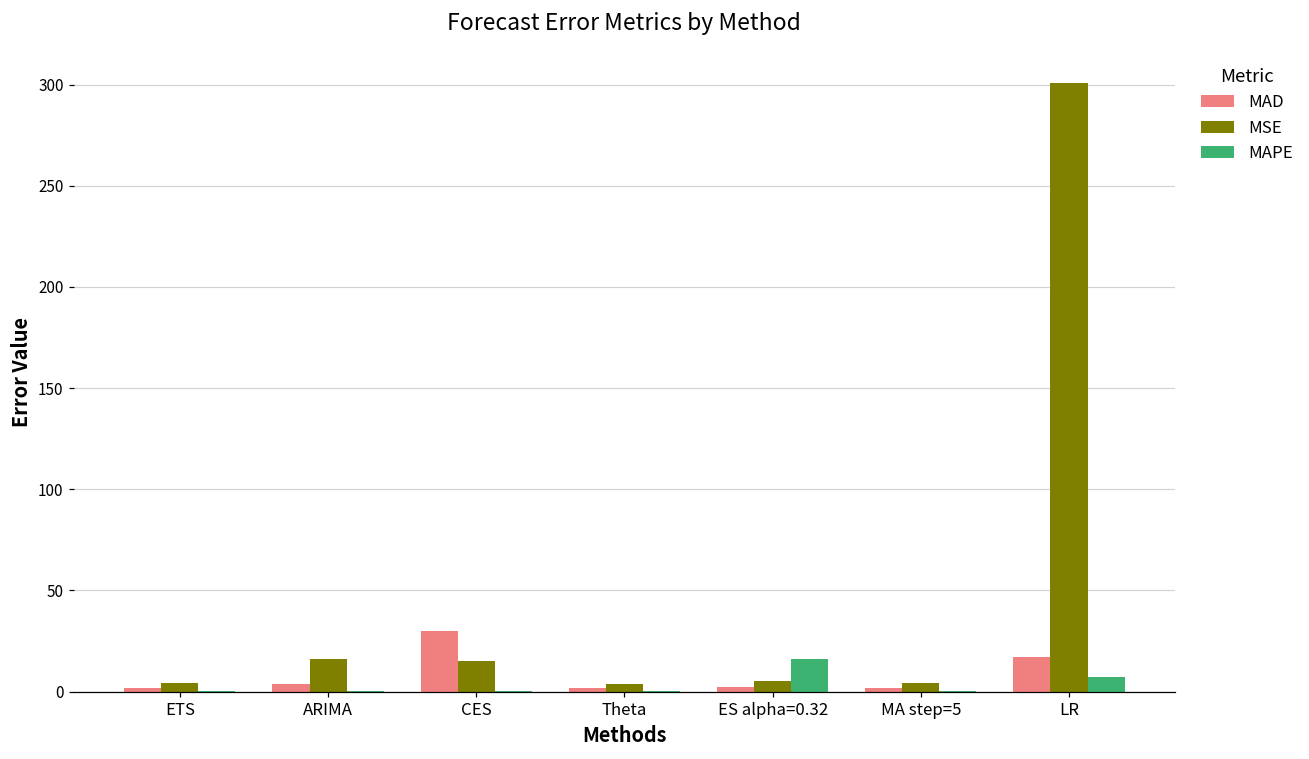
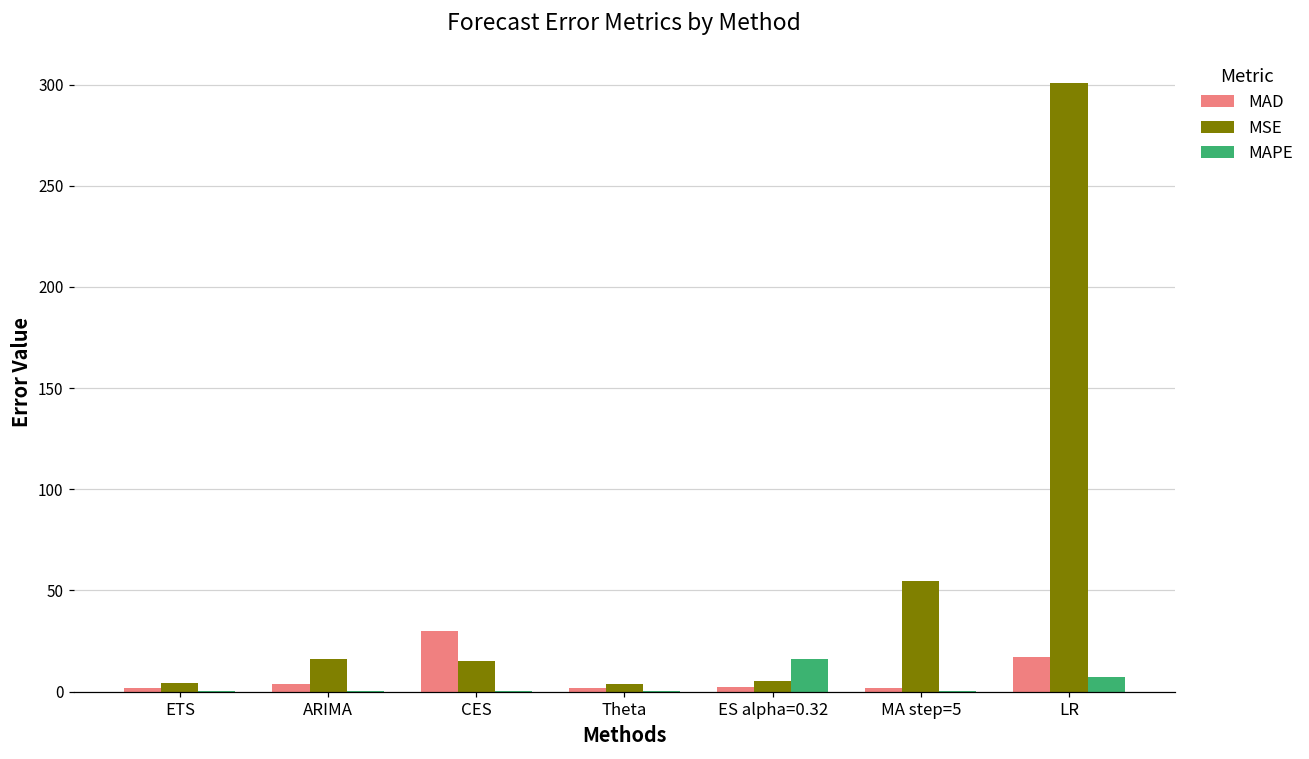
  {
    "MAD": {
      "ETS": 2,
      "ARIMA": 4,
      "CES": 30,
      "Theta": 2,
      "ES alpha=0.32": 2,
      "MA step=5": 2,
      "LR": 17
    },
    "MSE": {
      "ETS": 4,
      "ARIMA": 16,
      "CES": 15,
      "Theta": 4,
      "ES alpha=0.32": 5,
-     "MA step=5": 4,
+     "MA step=5": 55,
      "LR": 301
    },
    "MAPE": {
      "ES alpha=0.32": 16,
      "LR": 7
    }
  }
